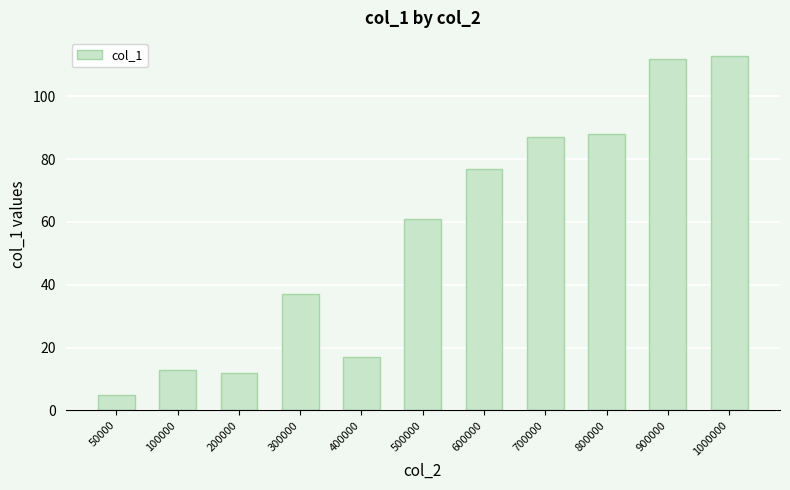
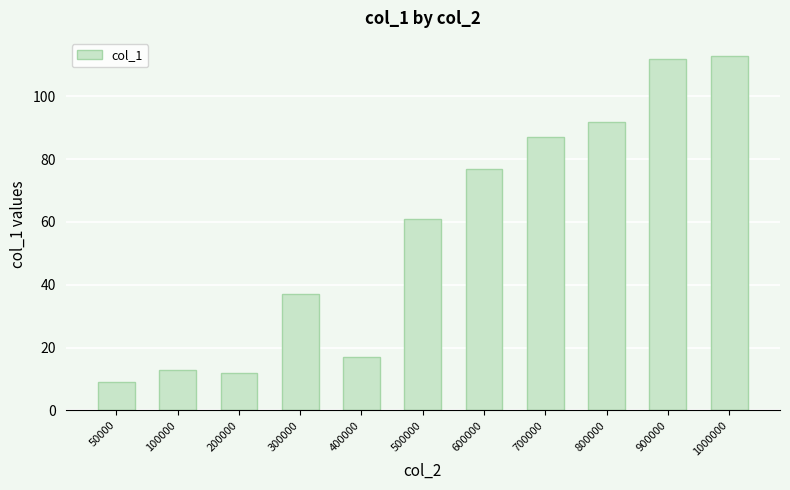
  {
-   "50000": 5,
+   "50000": 9,
    "100000": 13,
    "200000": 12,
    "300000": 37,
    "400000": 17,
    "500000": 61,
    "600000": 77,
    "700000": 87,
-   "800000": 88,
+   "800000": 92,
    "900000": 112,
    "1000000": 113
  }
